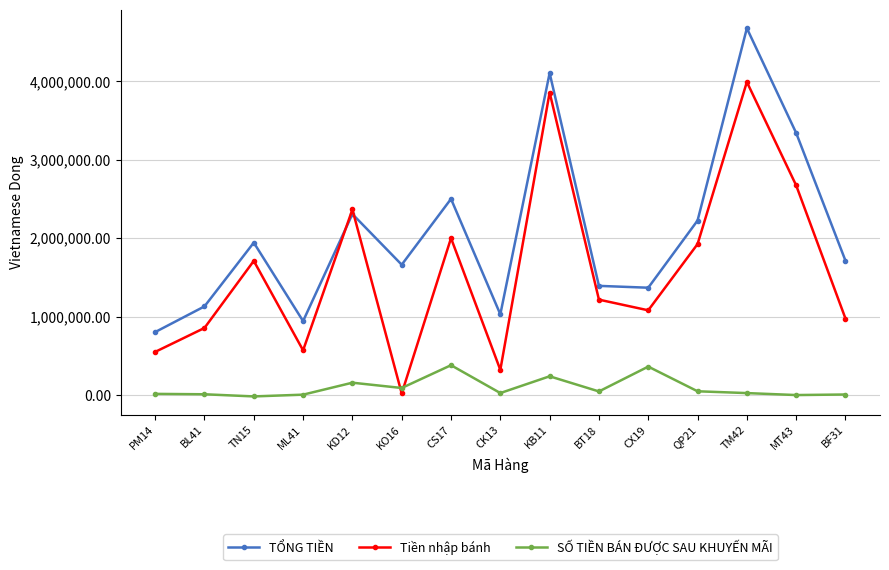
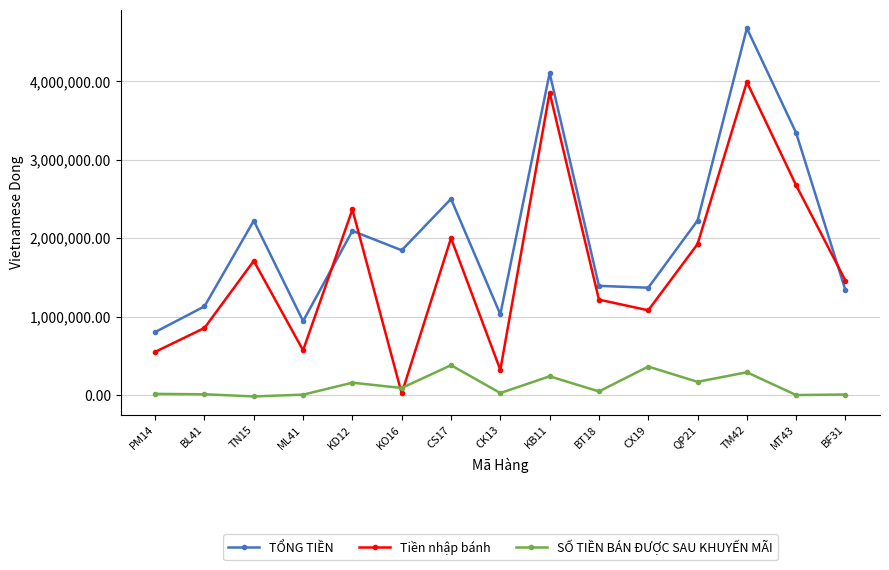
  {
    "TỔNG TIỀN": {
      "PM14": "800,000",
      "BL41": "1,100,000",
-     "TN15": "1,900,000",
+     "TN15": "2,200,000",
      "ML41": "900,000",
-     "KD12": "2,300,000",
-     "KO16": "1,700,000",
+     "KD12": "2,100,000",
+     "KO16": "1,800,000",
      "CS17": "2,500,000",
      "CK13": "1,000,000",
      "KB11": "4,100,000",
      "BT18": "1,400,000",
      "CX19": "1,400,000",
      "QP21": "2,200,000",
      "TM42": "4,700,000",
      "MT43": "3,300,000",
-     "BF31": "1,700,000"
+     "BF31": "1,300,000"
    },
    "Tiền nhập bánh": {
      "PM14": "600,000",
      "BL41": "900,000",
      "TN15": "1,700,000",
      "ML41": "600,000",
      "KD12": "2,400,000",
      "KO16": "0",
      "CS17": "2,000,000",
      "CK13": "300,000",
      "KB11": "3,900,000",
      "BT18": "1,200,000",
      "CX19": "1,100,000",
      "QP21": "1,900,000",
      "TM42": "4,000,000",
      "MT43": "2,700,000",
-     "BF31": "1,000,000"
+     "BF31": "1,500,000"
    },
    "SỐ TIỀN BÁN ĐƯỢC SAU KHUYẾN MÃI": {
      "PM14": "0",
      "BL41": "0",
      "TN15": "0",
      "ML41": "0",
      "KD12": "200,000",
      "KO16": "100,000",
      "CS17": "400,000",
      "CK13": "0",
      "KB11": "200,000",
      "BT18": "0",
      "CX19": "400,000",
-     "QP21": "0",
-     "TM42": "0",
+     "QP21": "200,000",
+     "TM42": "300,000",
      "MT43": "0",
      "BF31": "0"
    }
  }
